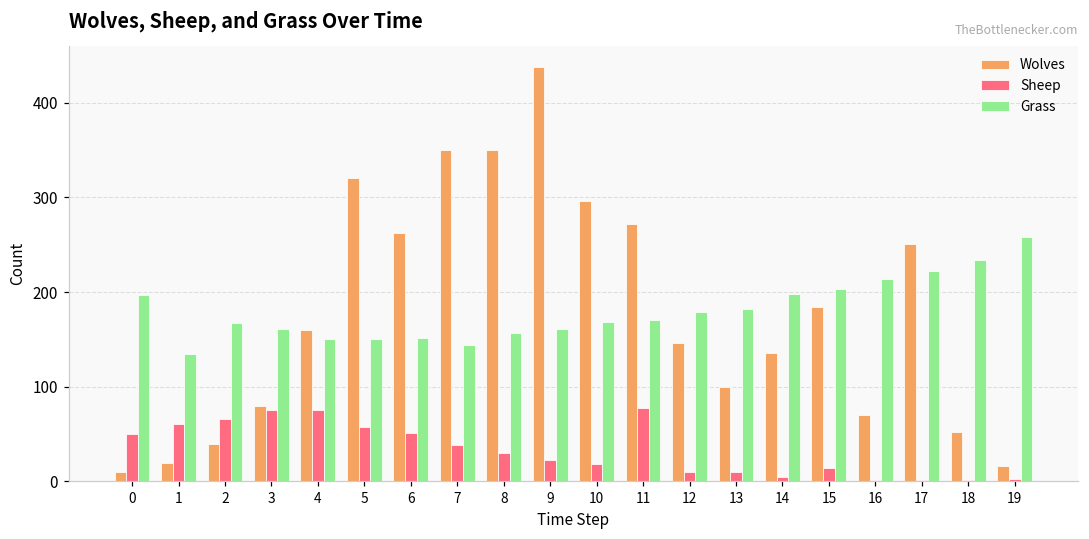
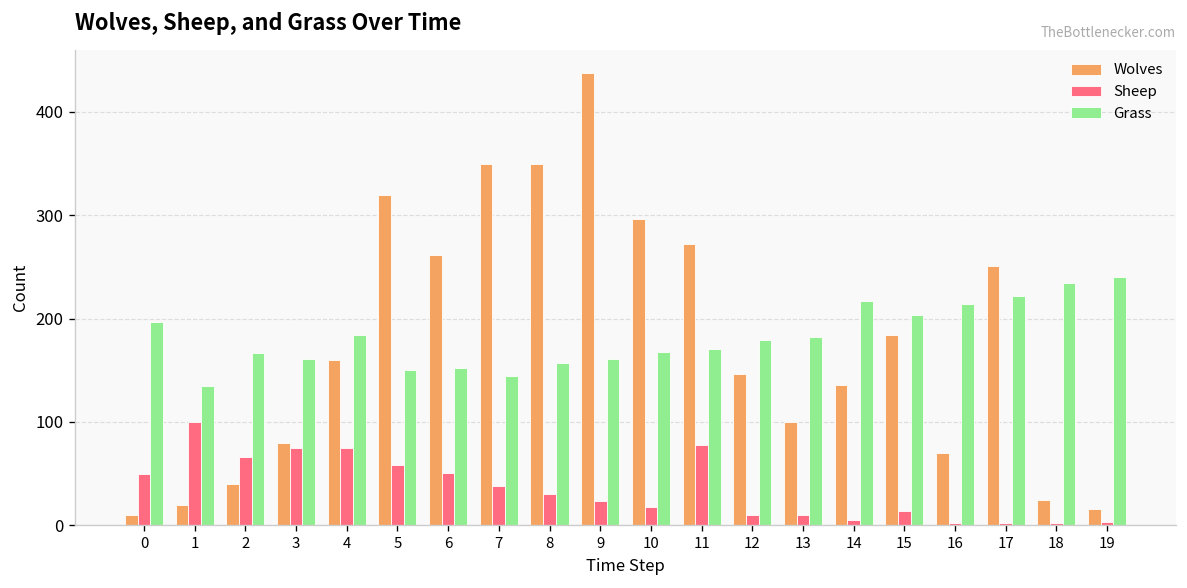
  {
    "Wolves": {
      "0": 10,
      "1": 20,
      "2": 40,
      "3": 80,
      "4": 160,
      "5": 320,
      "6": 260,
      "7": 350,
      "8": 350,
      "9": 440,
      "10": 300,
      "11": 270,
      "12": 150,
      "13": 100,
      "14": 140,
      "15": 180,
      "16": 70,
      "17": 250,
-     "18": 50,
+     "18": 20,
      "19": 20
    },
    "Sheep": {
      "0": 50,
-     "1": 60,
+     "1": 100,
      "2": 70,
      "3": 80,
      "4": 80,
      "5": 60,
      "6": 50,
      "7": 40,
      "8": 30,
      "9": 20,
      "10": 20,
      "11": 80,
      "12": 10,
      "13": 10,
      "14": 10,
      "15": 10,
      "19": 0
    },
    "Grass": {
      "0": 200,
      "1": 140,
      "2": 170,
      "3": 160,
-     "4": 150,
+     "4": 180,
      "5": 150,
      "6": 150,
      "7": 140,
      "8": 160,
      "9": 160,
      "10": 170,
      "11": 170,
      "12": 180,
      "13": 180,
-     "14": 200,
+     "14": 220,
      "15": 200,
      "16": 210,
      "17": 220,
      "18": 230,
-     "19": 260
+     "19": 240
    }
  }
